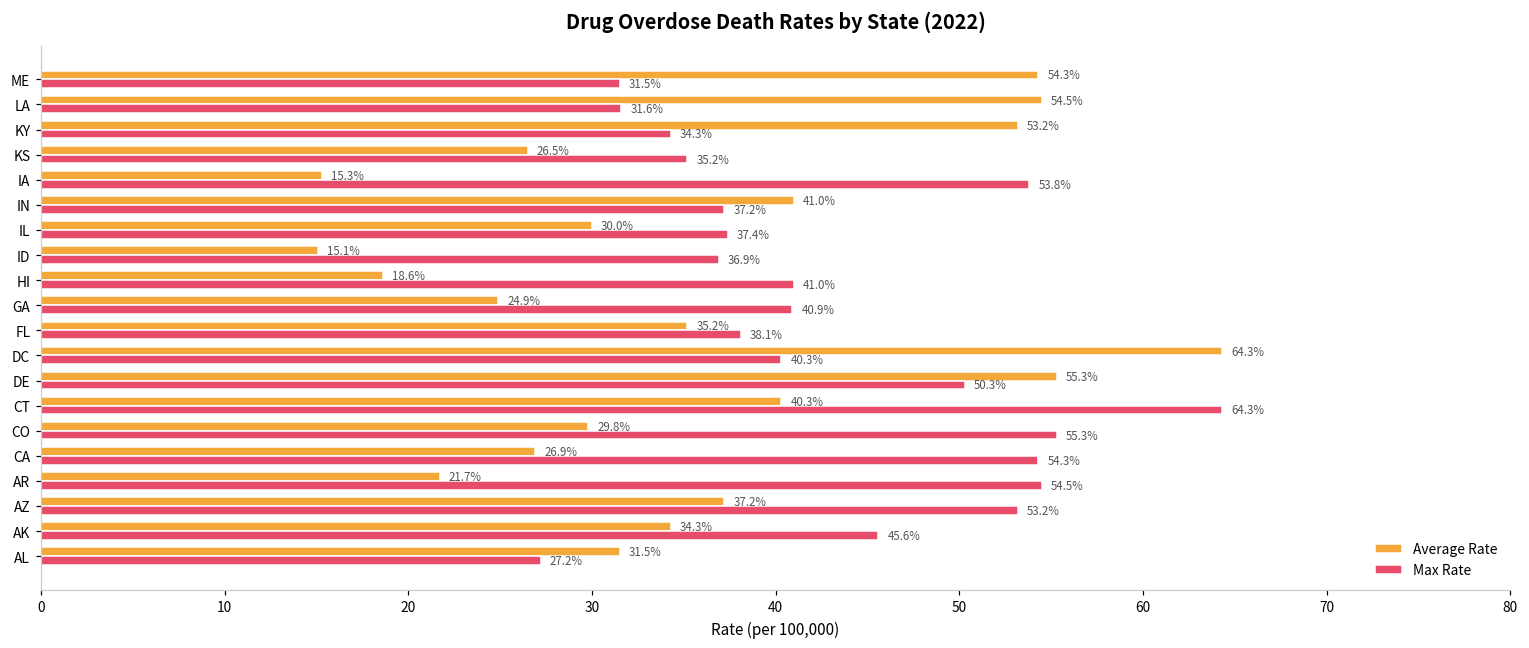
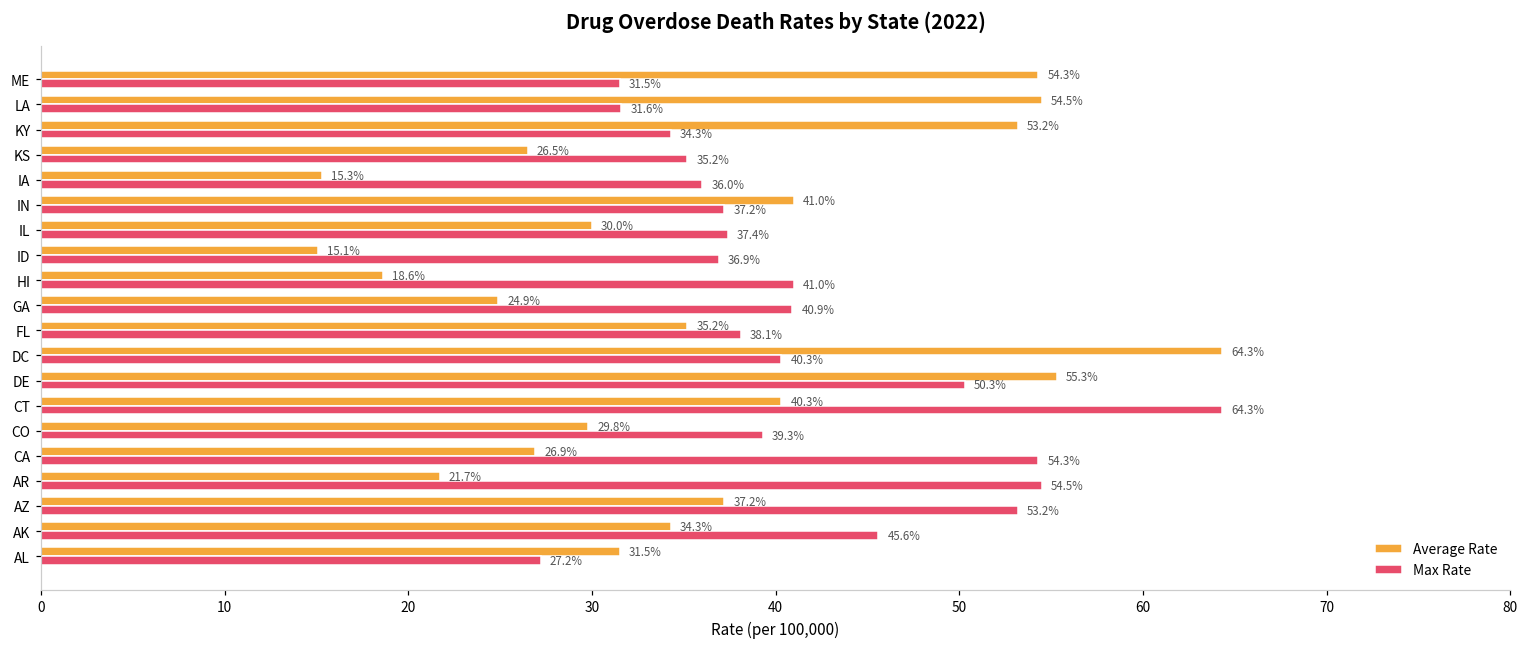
  {
    "Average Rate": {
      "ME": "54.3%",
      "LA": "54.5%",
      "KY": "53.2%",
      "KS": "26.5%",
      "IA": "15.3%",
      "IN": "41.0%",
      "IL": "30.0%",
      "ID": "15.1%",
      "HI": "18.6%",
      "GA": "24.9%",
      "FL": "35.2%",
      "DC": "64.3%",
      "DE": "55.3%",
      "CT": "40.3%",
      "CO": "29.8%",
      "CA": "26.9%",
      "AR": "21.7%",
      "AZ": "37.2%",
      "AK": "34.3%",
      "AL": "31.5%"
    },
    "Max Rate": {
      "ME": "31.5%",
      "LA": "31.6%",
      "KY": "34.3%",
      "KS": "35.2%",
-     "IA": "53.8%",
+     "IA": "36.0%",
      "IN": "37.2%",
      "IL": "37.4%",
      "ID": "36.9%",
      "HI": "41.0%",
      "GA": "40.9%",
      "FL": "38.1%",
      "DC": "40.3%",
      "DE": "50.3%",
      "CT": "64.3%",
-     "CO": "55.3%",
+     "CO": "39.3%",
      "CA": "54.3%",
      "AR": "54.5%",
      "AZ": "53.2%",
      "AK": "45.6%",
      "AL": "27.2%"
    }
  }
